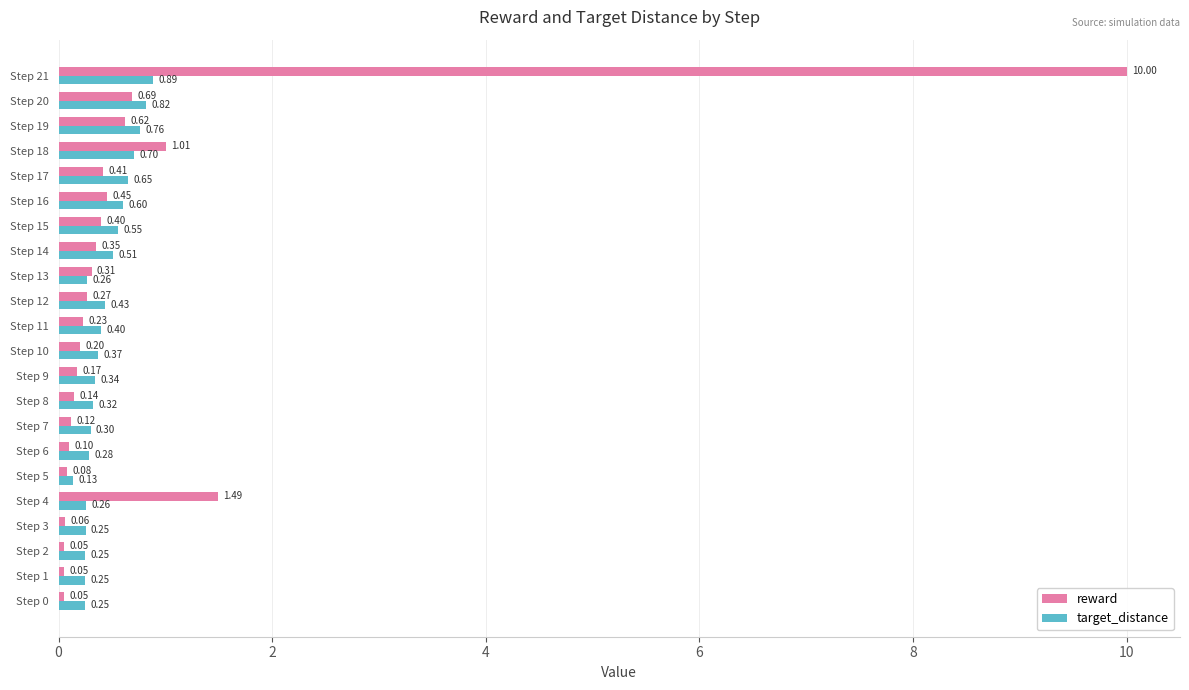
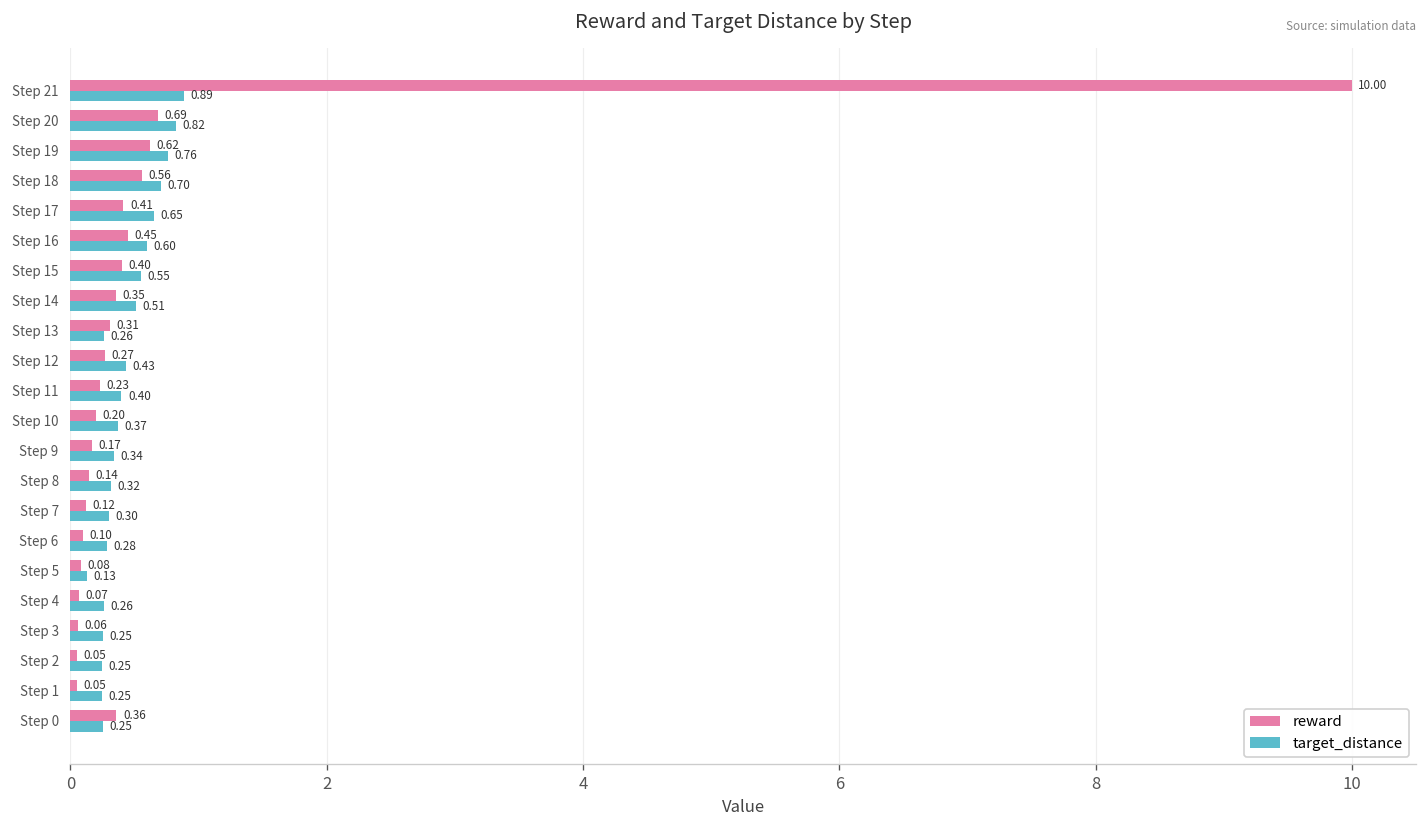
  {
    "reward": {
      "Step 21": 10.00,
      "Step 20": 0.69,
      "Step 19": 0.62,
-     "Step 18": 1.01,
+     "Step 18": 0.56,
      "Step 17": 0.41,
      "Step 16": 0.45,
      "Step 15": 0.40,
      "Step 14": 0.35,
      "Step 13": 0.31,
      "Step 12": 0.27,
      "Step 11": 0.23,
      "Step 10": 0.20,
      "Step 9": 0.17,
      "Step 8": 0.14,
      "Step 7": 0.12,
      "Step 6": 0.10,
      "Step 5": 0.08,
-     "Step 4": 1.49,
+     "Step 4": 0.07,
      "Step 3": 0.06,
      "Step 2": 0.05,
      "Step 1": 0.05,
-     "Step 0": 0.05
+     "Step 0": 0.36
    },
    "target_distance": {
      "Step 21": 0.89,
      "Step 20": 0.82,
      "Step 19": 0.76,
      "Step 18": 0.70,
      "Step 17": 0.65,
      "Step 16": 0.60,
      "Step 15": 0.55,
      "Step 14": 0.51,
      "Step 13": 0.26,
      "Step 12": 0.43,
      "Step 11": 0.40,
      "Step 10": 0.37,
      "Step 9": 0.34,
      "Step 8": 0.32,
      "Step 7": 0.30,
      "Step 6": 0.28,
      "Step 5": 0.13,
      "Step 4": 0.26,
      "Step 3": 0.25,
      "Step 2": 0.25,
      "Step 1": 0.25,
      "Step 0": 0.25
    }
  }
